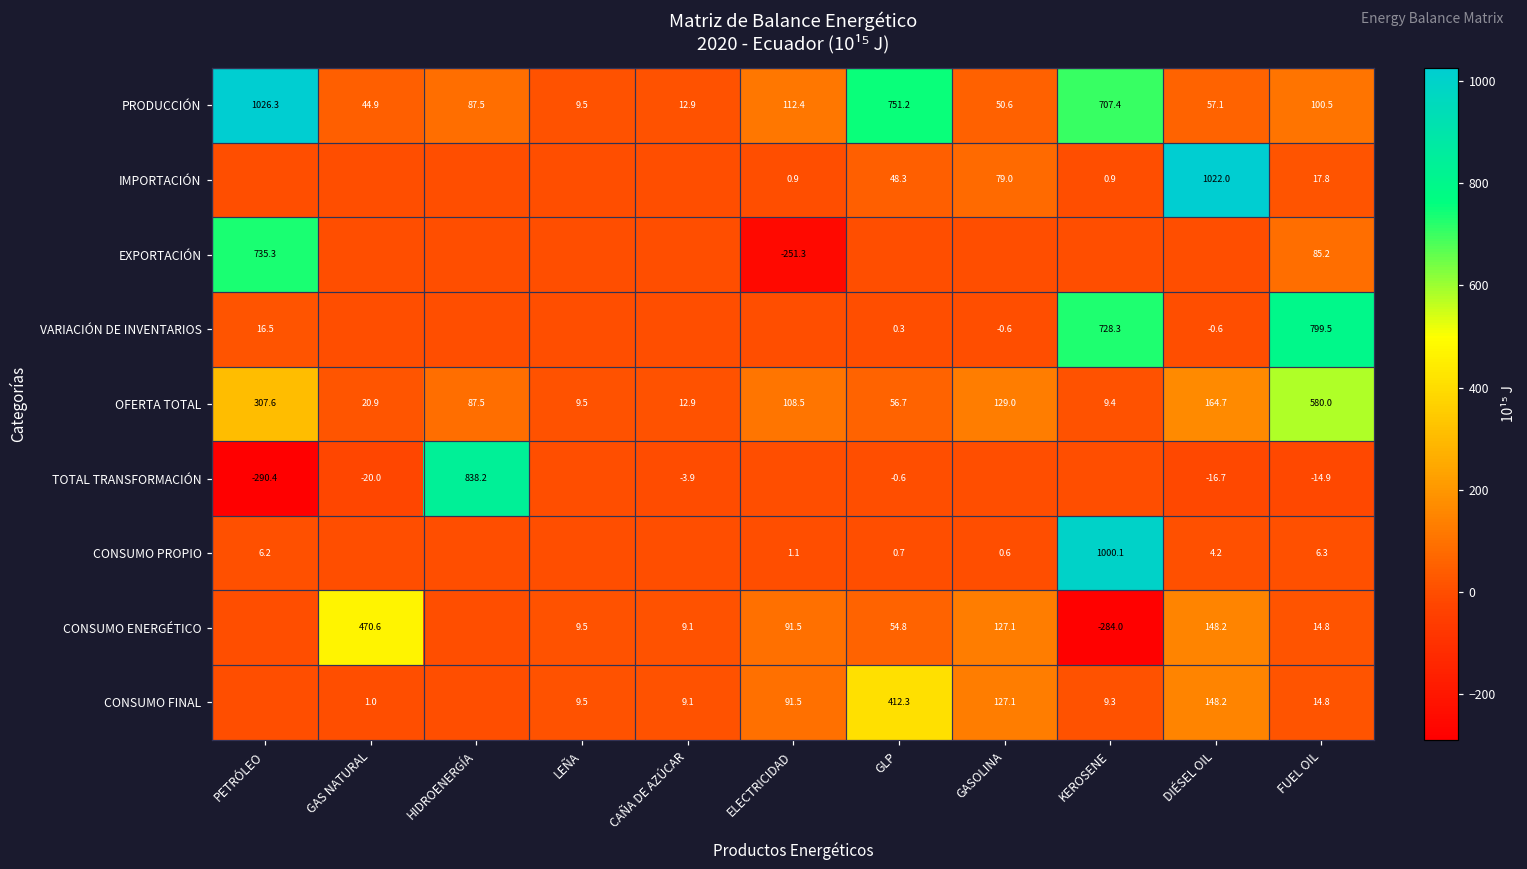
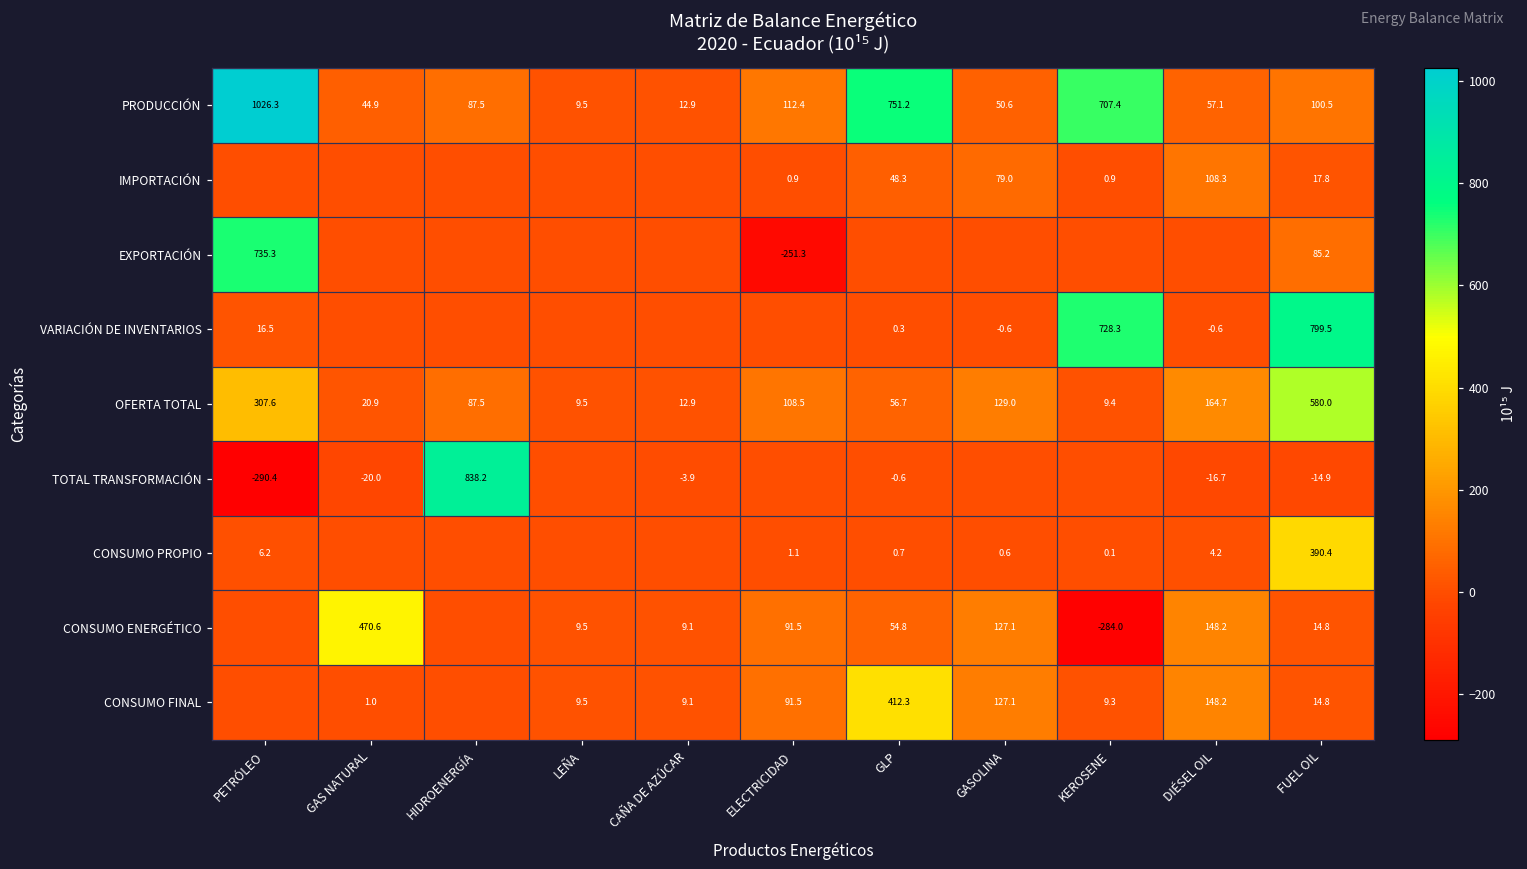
  {
    "PRODUCCIÓN": {
      "PETRÓLEO": 1026.3,
      "GAS NATURAL": 44.9,
      "HIDROENERGÍA": 87.5,
      "LEÑA": 9.5,
      "CAÑA DE AZÚCAR": 12.9,
      "ELECTRICIDAD": 112.4,
      "GLP": 751.2,
      "GASOLINA": 50.6,
      "KEROSENE": 707.4,
      "DIÉSEL OIL": 57.1,
      "FUEL OIL": 100.5
    },
    "IMPORTACIÓN": {
      "ELECTRICIDAD": 0.9,
      "GLP": 48.3,
      "GASOLINA": 79.0,
      "KEROSENE": 0.9,
-     "DIÉSEL OIL": 1022.0,
+     "DIÉSEL OIL": 108.3,
      "FUEL OIL": 17.8
    },
    "EXPORTACIÓN": {
      "PETRÓLEO": 735.3,
      "ELECTRICIDAD": -251.3,
      "FUEL OIL": 85.2
    },
    "VARIACIÓN DE INVENTARIOS": {
      "PETRÓLEO": 16.5,
      "GLP": 0.3,
      "GASOLINA": -0.6,
      "KEROSENE": 728.3,
      "DIÉSEL OIL": -0.6,
      "FUEL OIL": 799.5
    },
    "OFERTA TOTAL": {
      "PETRÓLEO": 307.6,
      "GAS NATURAL": 20.9,
      "HIDROENERGÍA": 87.5,
      "LEÑA": 9.5,
      "CAÑA DE AZÚCAR": 12.9,
      "ELECTRICIDAD": 108.5,
      "GLP": 56.7,
      "GASOLINA": 129.0,
      "KEROSENE": 9.4,
      "DIÉSEL OIL": 164.7,
      "FUEL OIL": 580.0
    },
    "TOTAL TRANSFORMACIÓN": {
      "PETRÓLEO": -290.4,
      "GAS NATURAL": -20.0,
      "HIDROENERGÍA": 838.2,
      "CAÑA DE AZÚCAR": -3.9,
      "GLP": -0.6,
      "DIÉSEL OIL": -16.7,
      "FUEL OIL": -14.9
    },
    "CONSUMO PROPIO": {
      "PETRÓLEO": 6.2,
      "ELECTRICIDAD": 1.1,
      "GLP": 0.7,
      "GASOLINA": 0.6,
-     "KEROSENE": 1000.1,
+     "KEROSENE": 0.1,
      "DIÉSEL OIL": 4.2,
-     "FUEL OIL": 6.3
+     "FUEL OIL": 390.4
    },
    "CONSUMO ENERGÉTICO": {
      "GAS NATURAL": 470.6,
      "LEÑA": 9.5,
      "CAÑA DE AZÚCAR": 9.1,
      "ELECTRICIDAD": 91.5,
      "GLP": 54.8,
      "GASOLINA": 127.1,
      "KEROSENE": -284.0,
      "DIÉSEL OIL": 148.2,
      "FUEL OIL": 14.8
    },
    "CONSUMO FINAL": {
      "GAS NATURAL": 1.0,
      "LEÑA": 9.5,
      "CAÑA DE AZÚCAR": 9.1,
      "ELECTRICIDAD": 91.5,
      "GLP": 412.3,
      "GASOLINA": 127.1,
      "KEROSENE": 9.3,
      "DIÉSEL OIL": 148.2,
      "FUEL OIL": 14.8
    }
  }
